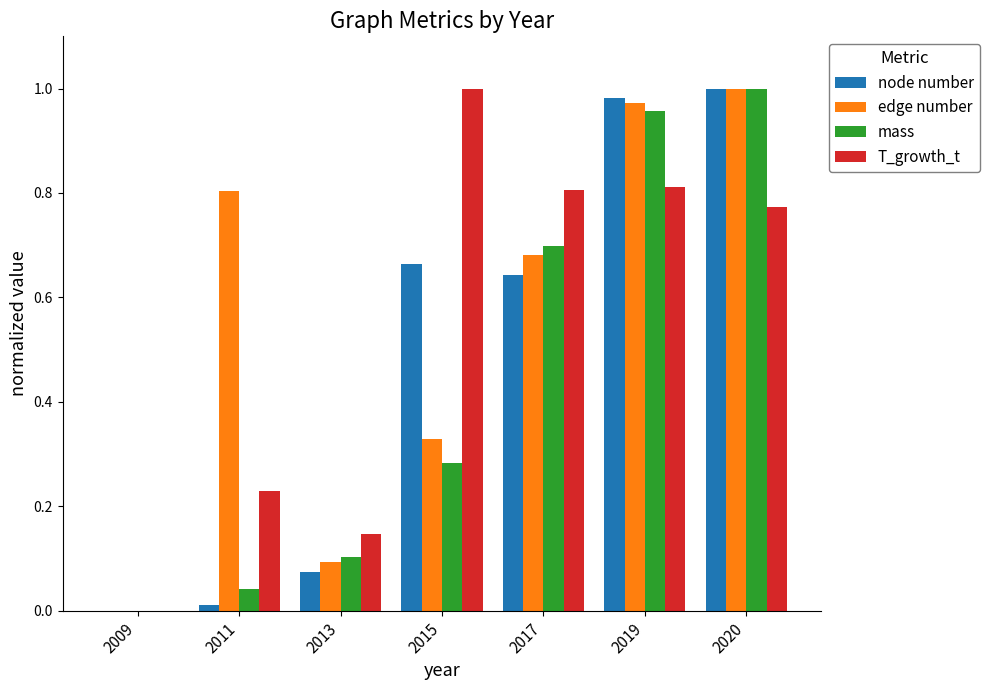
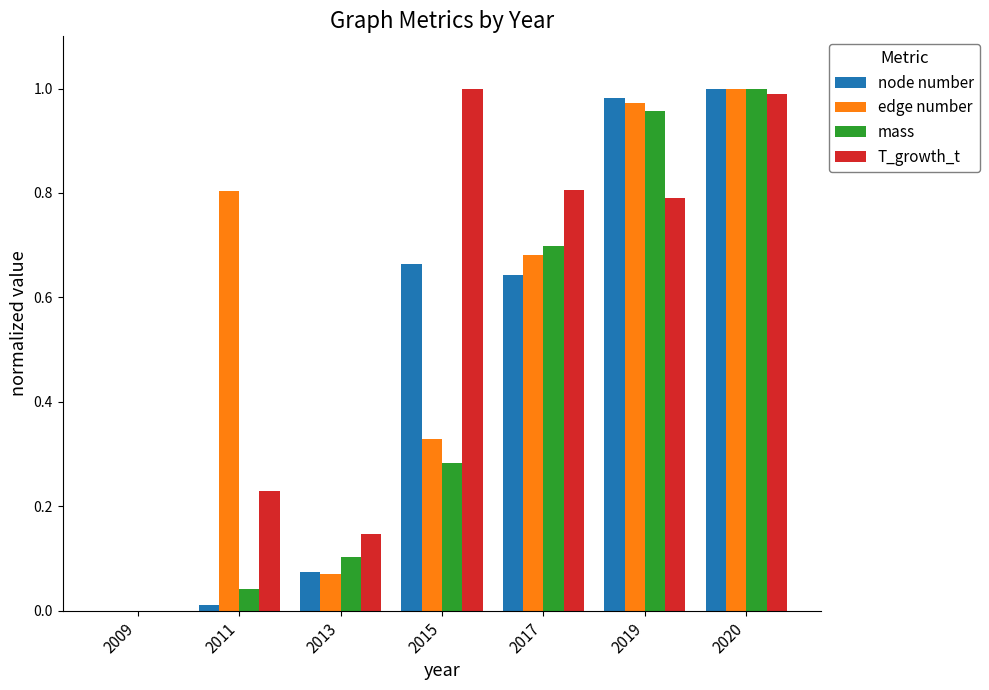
  {
    "node number": {
      "2009": 0.00,
      "2011": 0.01,
      "2013": 0.07,
      "2015": 0.66,
      "2017": 0.64,
      "2019": 0.98,
      "2020": 1.00
    },
    "edge number": {
      "2009": 0.00,
      "2011": 0.80,
-     "2013": 0.09,
+     "2013": 0.07,
      "2015": 0.33,
      "2017": 0.68,
      "2019": 0.97,
      "2020": 1.00
    },
    "mass": {
      "2009": 0.00,
      "2011": 0.04,
      "2013": 0.10,
      "2015": 0.28,
      "2017": 0.70,
      "2019": 0.96,
      "2020": 1.00
    },
    "T_growth_t": {
      "2009": 0.00,
      "2011": 0.23,
      "2013": 0.15,
      "2015": 1.00,
      "2017": 0.81,
-     "2019": 0.81,
-     "2020": 0.77
+     "2019": 0.79,
+     "2020": 0.99
    }
  }
